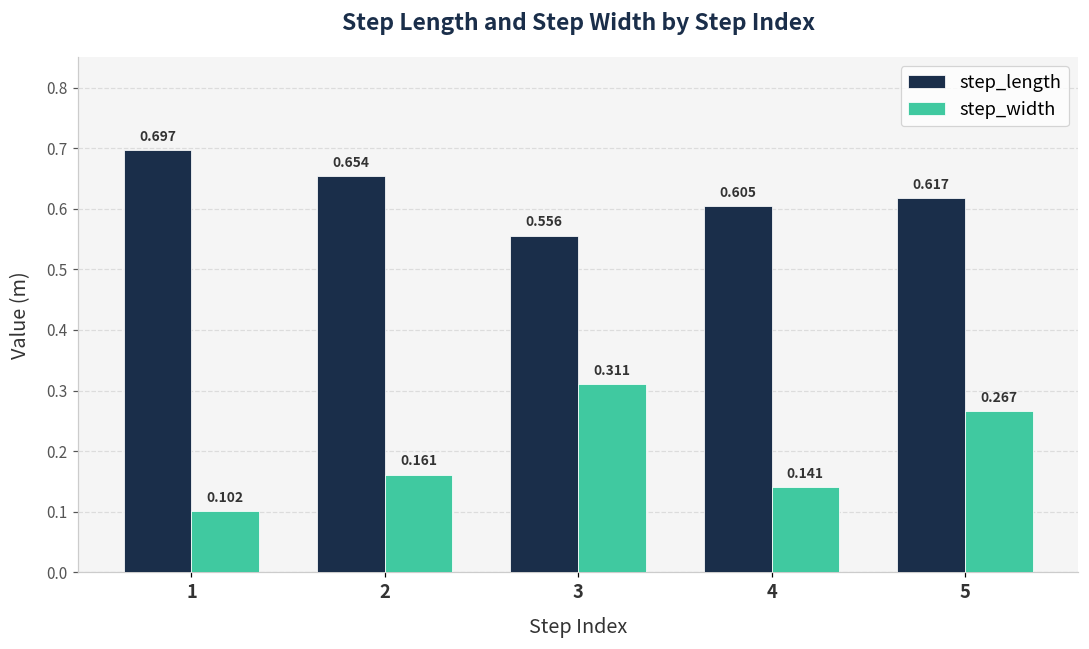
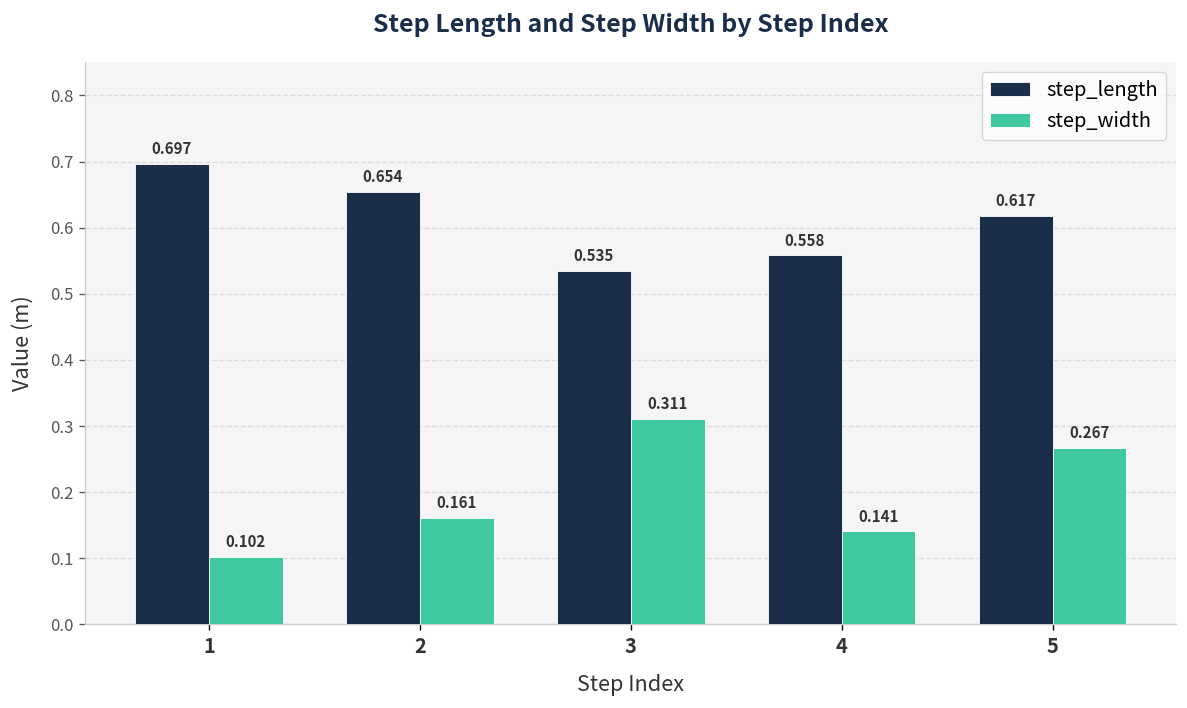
  {
    "step_length": {
      "1": 0.697,
      "2": 0.654,
-     "3": 0.556,
-     "4": 0.605,
+     "3": 0.535,
+     "4": 0.558,
      "5": 0.617
    },
    "step_width": {
      "1": 0.102,
      "2": 0.161,
      "3": 0.311,
      "4": 0.141,
      "5": 0.267
    }
  }
